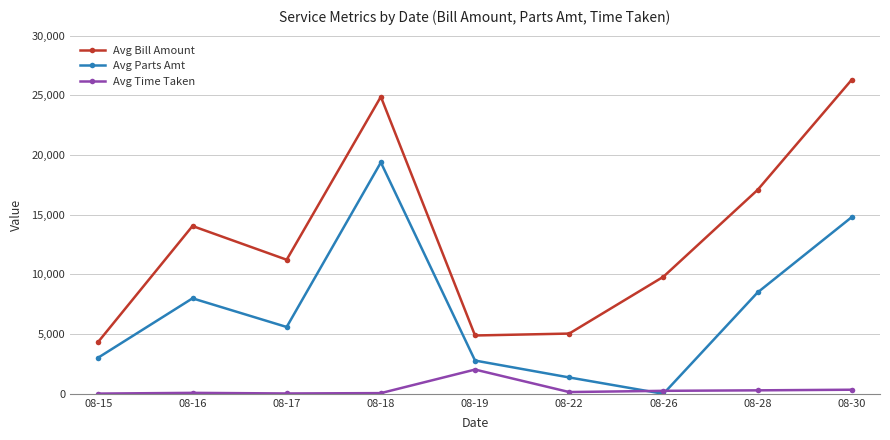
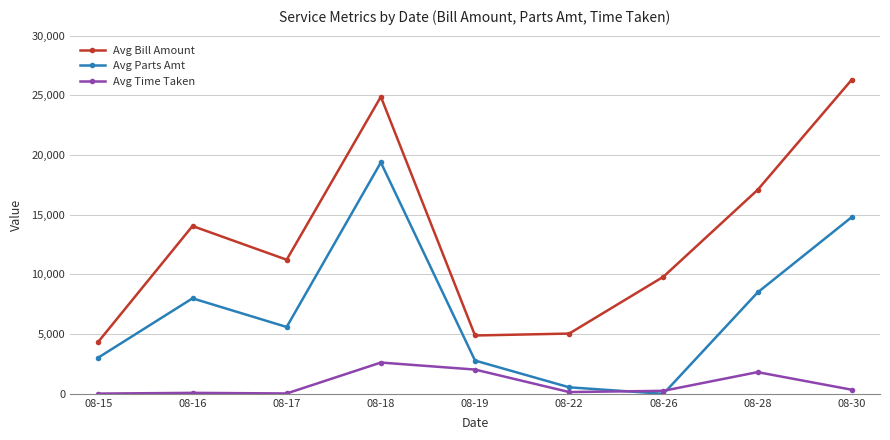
  {
    "Avg Bill Amount": {
      "08-15": "4,400",
      "08-16": "14,100",
      "08-17": "11,200",
      "08-18": "24,900",
      "08-19": "4,900",
      "08-22": "5,000",
      "08-26": "9,800",
      "08-28": "17,100",
      "08-30": "26,300"
    },
    "Avg Parts Amt": {
      "08-15": "3,000",
      "08-16": "8,000",
      "08-17": "5,600",
      "08-18": "19,400",
      "08-19": "2,800",
-     "08-22": "1,400",
+     "08-22": "500",
      "08-26": "0",
      "08-28": "8,500",
      "08-30": "14,800"
    },
    "Avg Time Taken": {
      "08-15": "0",
      "08-16": "100",
      "08-17": "0",
-     "08-18": "100",
+     "08-18": "2,600",
      "08-19": "2,000",
      "08-22": "100",
      "08-26": "200",
-     "08-28": "300",
+     "08-28": "1,800",
      "08-30": "300"
    }
  }
